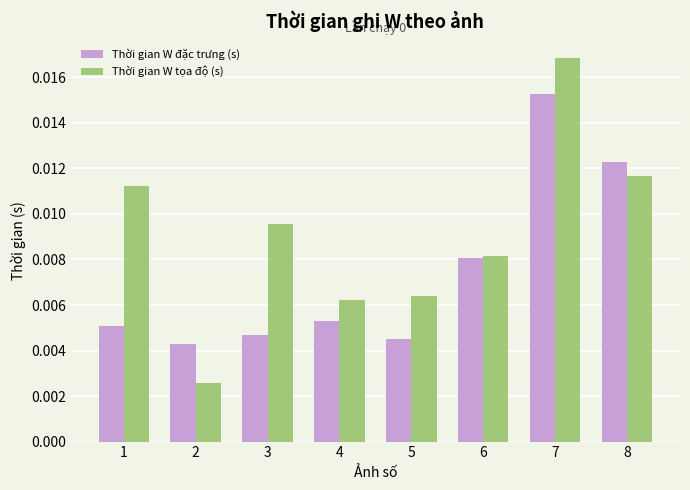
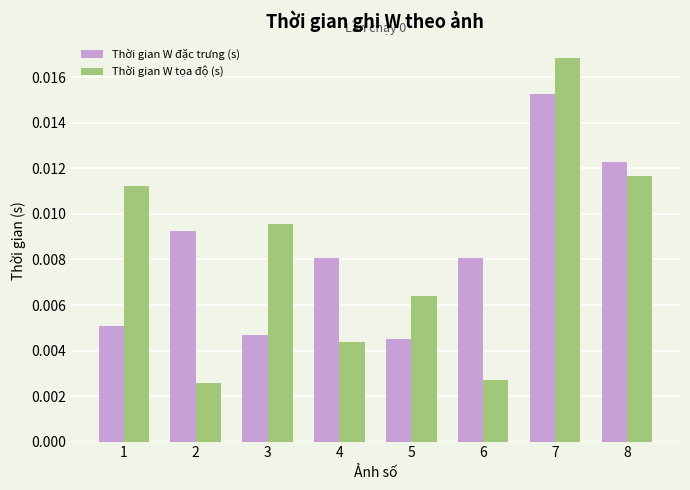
  {
    "Thời gian W đặc trưng (s)": {
      "1": 0.0051,
-     "2": 0.0043,
+     "2": 0.0093,
      "3": 0.0047,
-     "4": 0.0053,
+     "4": 0.0081,
      "5": 0.0045,
      "6": 0.0081,
      "7": 0.0153,
      "8": 0.0123
    },
    "Thời gian W tọa độ (s)": {
      "1": 0.0112,
      "2": 0.0026,
      "3": 0.0096,
-     "4": 0.0062,
+     "4": 0.0044,
      "5": 0.0064,
-     "6": 0.0082,
+     "6": 0.0027,
      "7": 0.0169,
      "8": 0.0117
    }
  }
